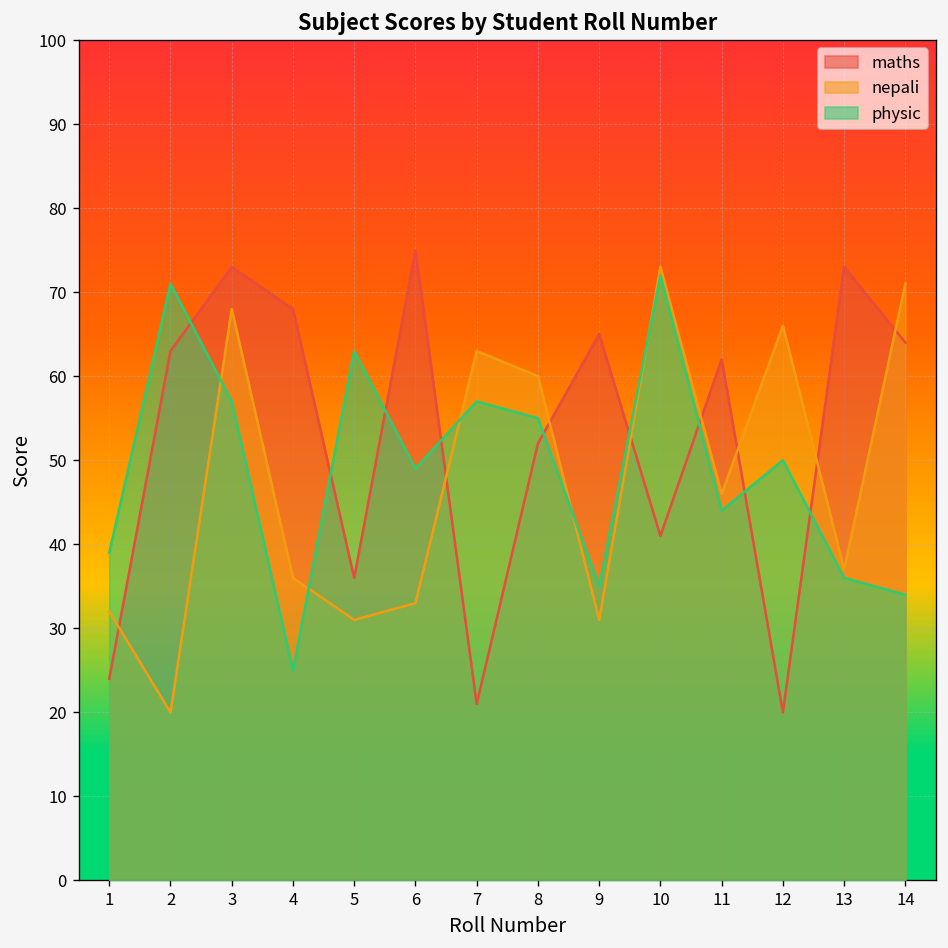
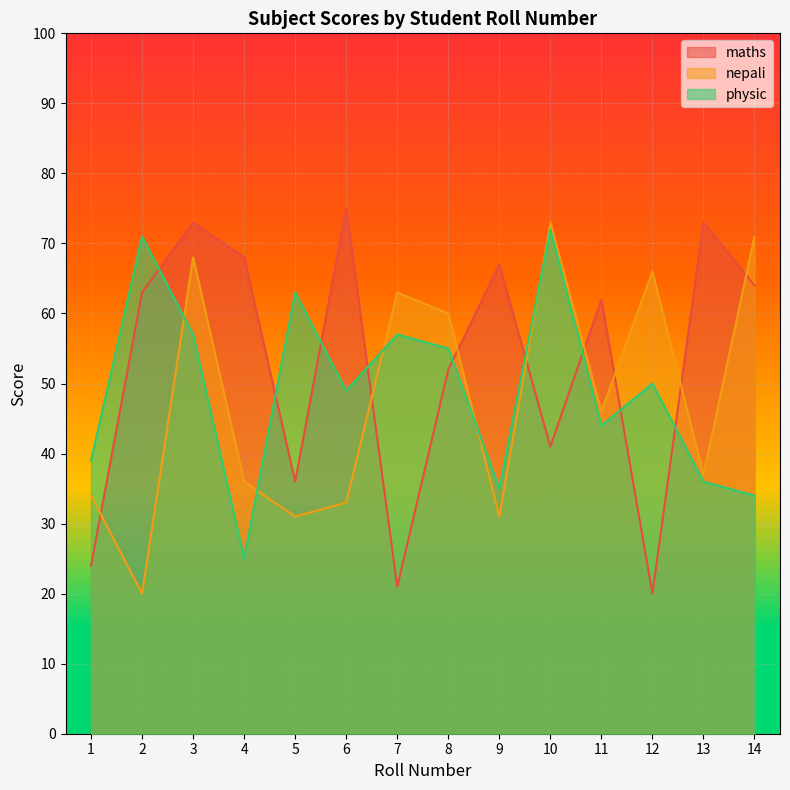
  {
    "maths": {
      "1": 24,
      "2": 63,
      "3": 73,
      "4": 68,
      "5": 36,
      "6": 75,
      "7": 21,
      "8": 52,
-     "9": 65,
+     "9": 67,
      "10": 41,
      "11": 62,
      "12": 20,
      "13": 73,
      "14": 64
    },
    "nepali": {
-     "1": 32,
+     "1": 34,
      "2": 20,
      "3": 68,
      "4": 36,
      "5": 31,
      "6": 33,
      "7": 63,
      "8": 60,
      "9": 31,
      "10": 73,
      "11": 46,
      "12": 66,
      "13": 37,
      "14": 71
    },
    "physic": {
      "1": 39,
      "2": 71,
      "3": 57,
      "4": 25,
      "5": 63,
      "6": 49,
      "7": 57,
      "8": 55,
      "9": 35,
      "10": 72,
      "11": 44,
      "12": 50,
      "13": 36,
      "14": 34
    }
  }
